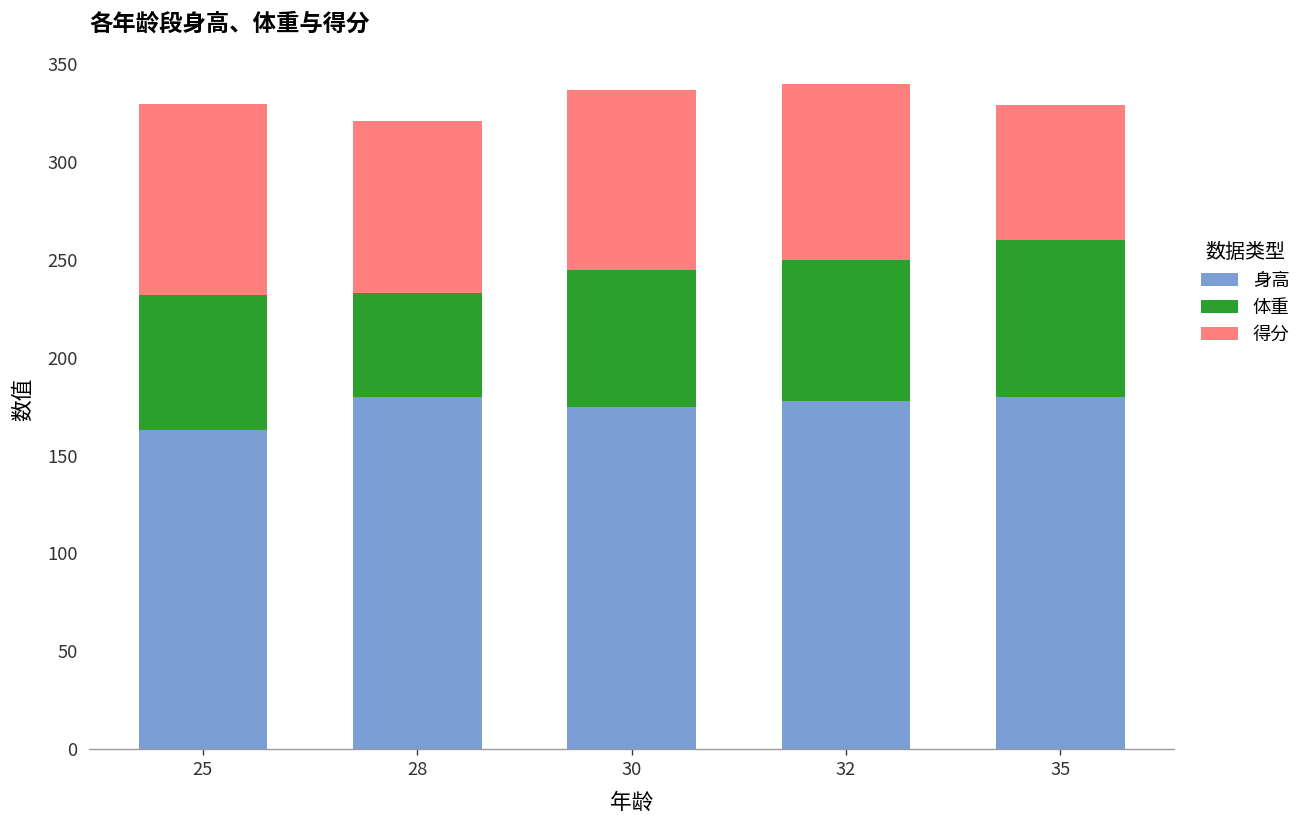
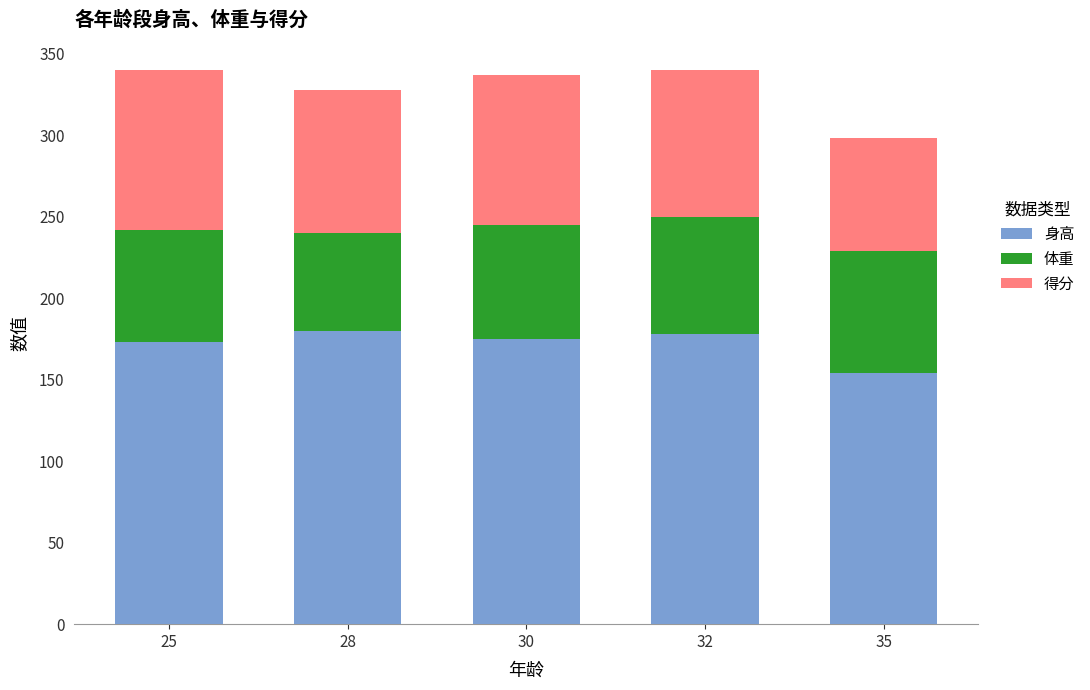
  {
    "身高": {
-     "25": 163,
+     "25": 173,
      "28": 180,
      "30": 175,
      "32": 178,
-     "35": 180
+     "35": 154
    },
    "体重": {
      "25": 69,
-     "28": 53,
+     "28": 60,
      "30": 70,
      "32": 72,
-     "35": 80
+     "35": 75
    },
    "得分": {
      "25": 98,
      "28": 88,
      "30": 92,
      "32": 90,
      "35": 69
    }
  }
